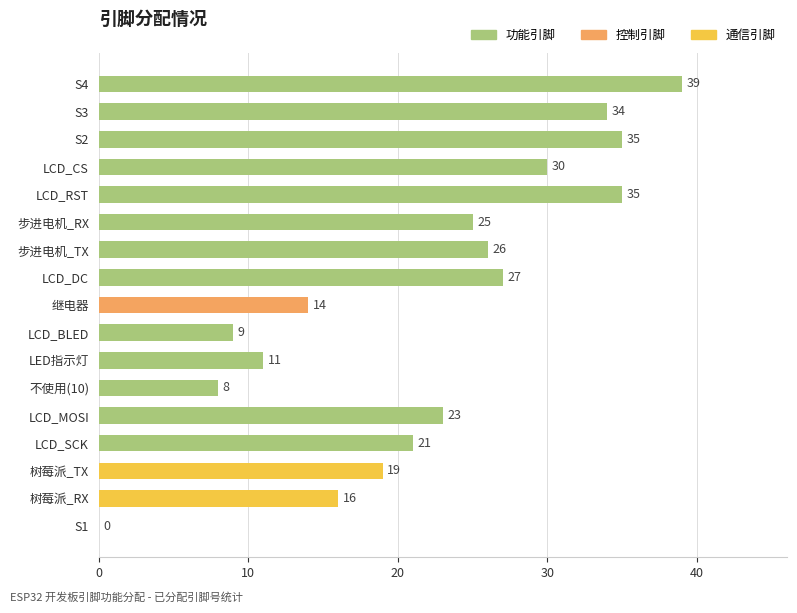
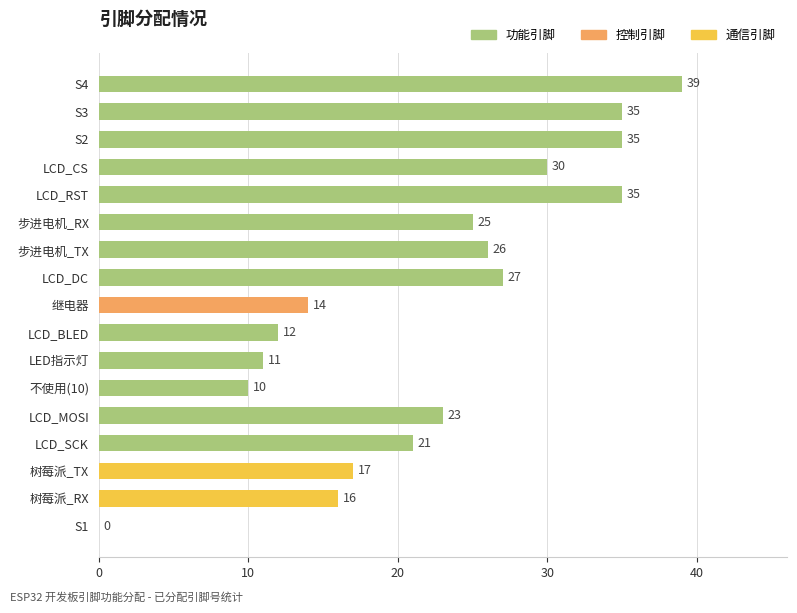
  {
    "S4": 39,
-   "S3": 34,
+   "S3": 35,
    "S2": 35,
    "LCD_CS": 30,
    "LCD_RST": 35,
    "步进电机_RX": 25,
    "步进电机_TX": 26,
    "LCD_DC": 27,
    "继电器": 14,
-   "LCD_BLED": 9,
+   "LCD_BLED": 12,
    "LED指示灯": 11,
-   "不使用(10)": 8,
+   "不使用(10)": 10,
    "LCD_MOSI": 23,
    "LCD_SCK": 21,
-   "树莓派_TX": 19,
+   "树莓派_TX": 17,
    "树莓派_RX": 16,
    "S1": 0
  }
